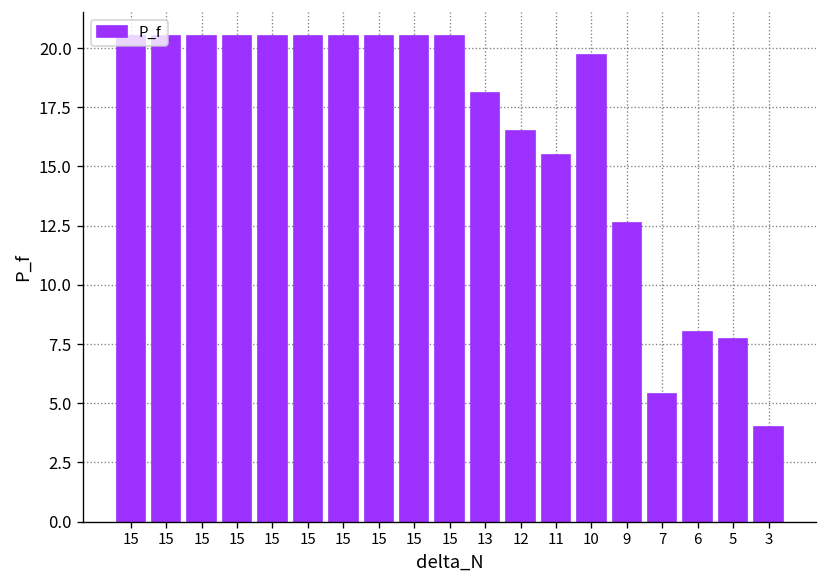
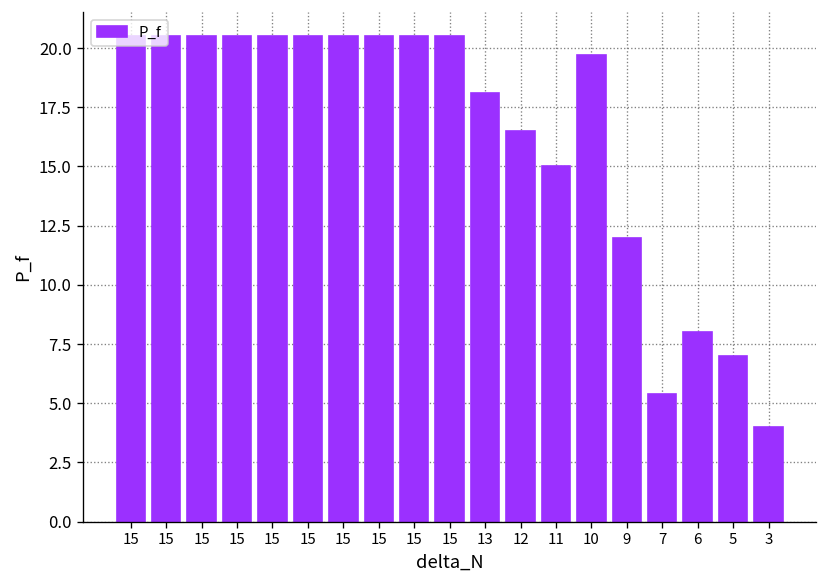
  {
    "13": 18.1,
    "12": 16.5,
-   "11": 15.5,
+   "11": 15.0,
    "10": 19.7,
-   "9": 12.6,
+   "9": 12.0,
    "7": 5.4,
    "6": 8.0,
-   "5": 7.7,
+   "5": 7.0,
    "3": 4.0
  }
